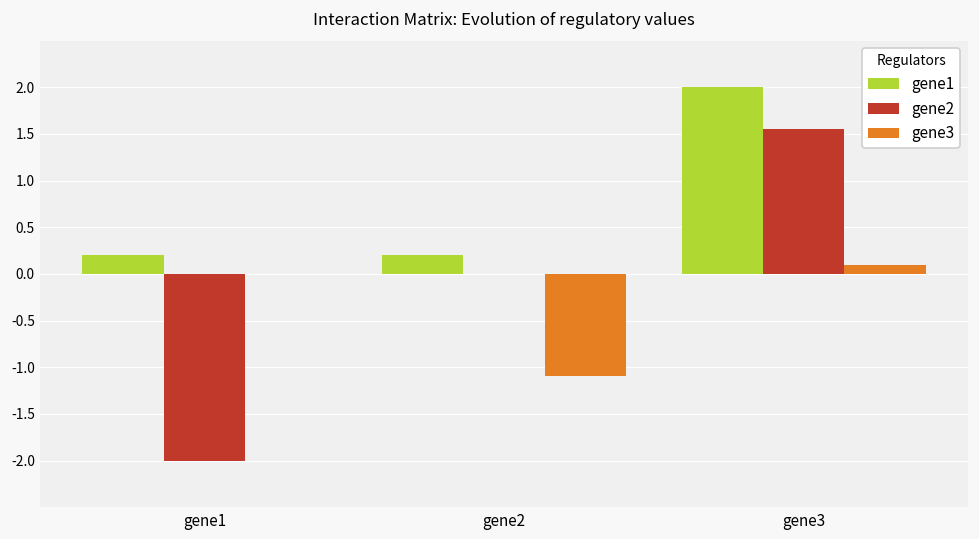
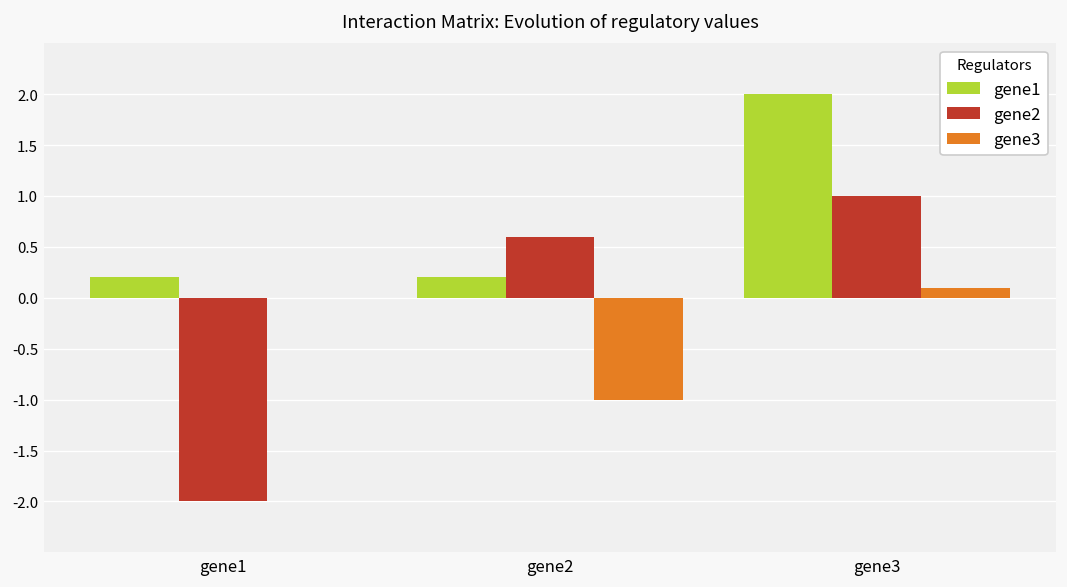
  {
    "gene1": {
      "gene1": 0.2,
      "gene2": 0.2,
      "gene3": 2.0
    },
    "gene2": {
      "gene1": -2.0,
-     "gene2": 0.0,
-     "gene3": 1.6
+     "gene2": 0.6,
+     "gene3": 1.0
    },
    "gene3": {
      "gene1": 0.0,
-     "gene2": -1.1,
+     "gene2": -1.0,
      "gene3": 0.1
    }
  }
